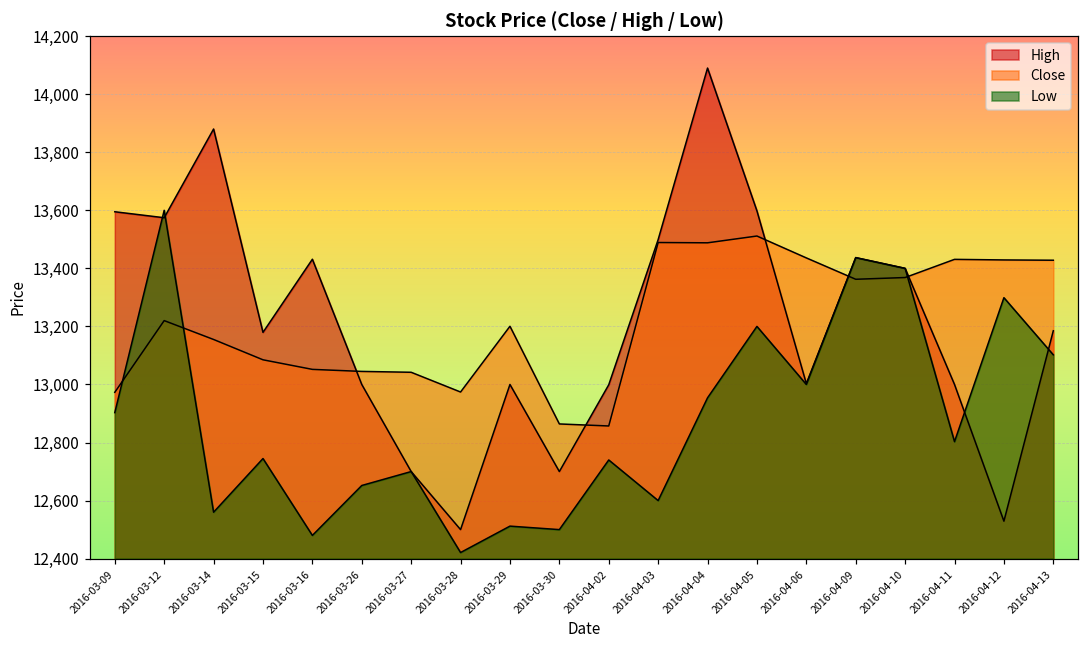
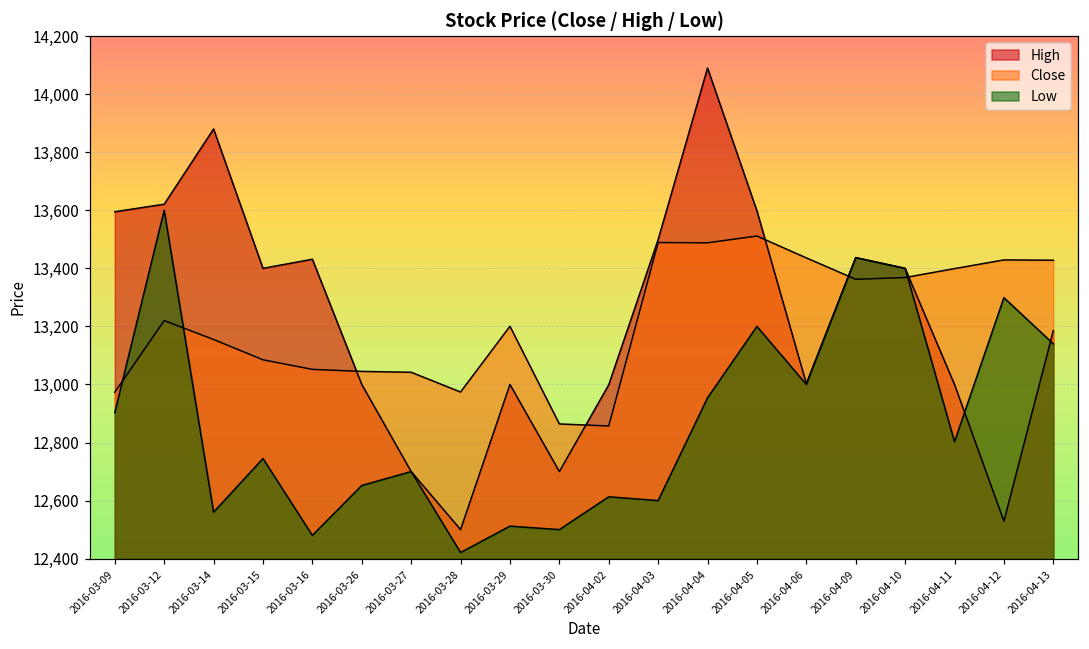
  {
    "High": {
      "2016-03-09": "13,600",
-     "2016-03-12": "13,570",
+     "2016-03-12": "13,620",
      "2016-03-14": "13,880",
-     "2016-03-15": "13,180",
+     "2016-03-15": "13,400",
      "2016-03-16": "13,430",
      "2016-03-26": "13,000",
      "2016-03-28": "12,500",
      "2016-03-29": "13,000",
      "2016-03-30": "12,700",
      "2016-04-02": "13,000",
      "2016-04-03": "13,500",
      "2016-04-04": "14,090",
      "2016-04-05": "13,600",
      "2016-04-11": "13,000",
      "2016-04-12": "12,530",
      "2016-04-13": "13,190"
    },
    "Close": {
      "2016-03-09": "12,970",
      "2016-03-12": "13,220",
      "2016-03-14": "13,160",
      "2016-03-15": "13,090",
      "2016-03-16": "13,050",
      "2016-03-26": "13,050",
      "2016-03-27": "13,040",
      "2016-03-28": "12,970",
      "2016-03-29": "13,200",
      "2016-03-30": "12,860",
      "2016-04-02": "12,860",
      "2016-04-03": "13,490",
      "2016-04-04": "13,490",
      "2016-04-05": "13,510",
      "2016-04-06": "13,440",
      "2016-04-09": "13,360",
      "2016-04-10": "13,370",
-     "2016-04-11": "13,430",
+     "2016-04-11": "13,400",
      "2016-04-12": "13,430",
      "2016-04-13": "13,430"
    },
    "Low": {
      "2016-03-09": "12,900",
      "2016-03-12": "13,600",
      "2016-03-14": "12,560",
      "2016-03-15": "12,740",
      "2016-03-16": "12,480",
      "2016-03-26": "12,650",
      "2016-03-28": "12,420",
      "2016-03-29": "12,510",
      "2016-03-30": "12,500",
-     "2016-04-02": "12,740",
+     "2016-04-02": "12,610",
      "2016-04-03": "12,600",
      "2016-04-04": "12,950",
      "2016-04-05": "13,200",
      "2016-04-11": "12,800",
      "2016-04-12": "13,300",
-     "2016-04-13": "13,100"
+     "2016-04-13": "13,140"
    }
  }
